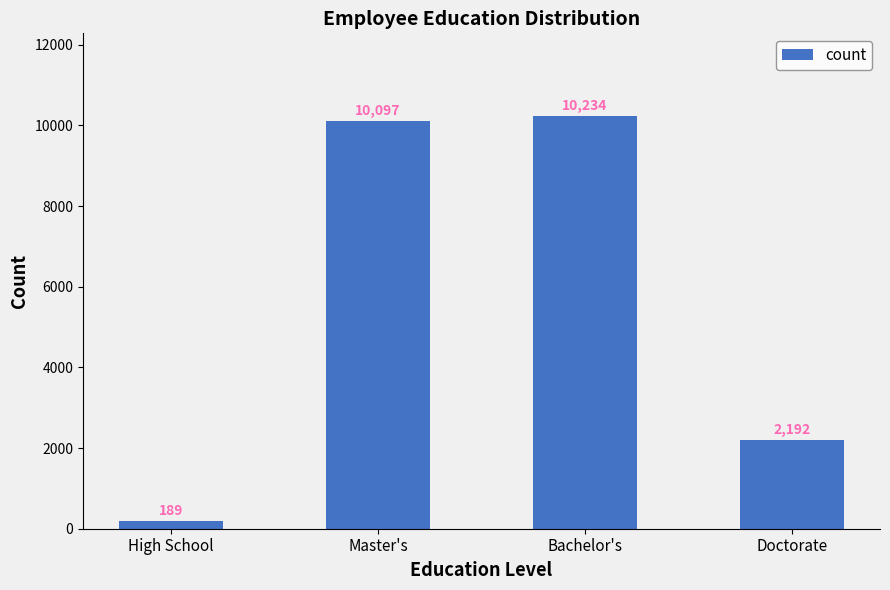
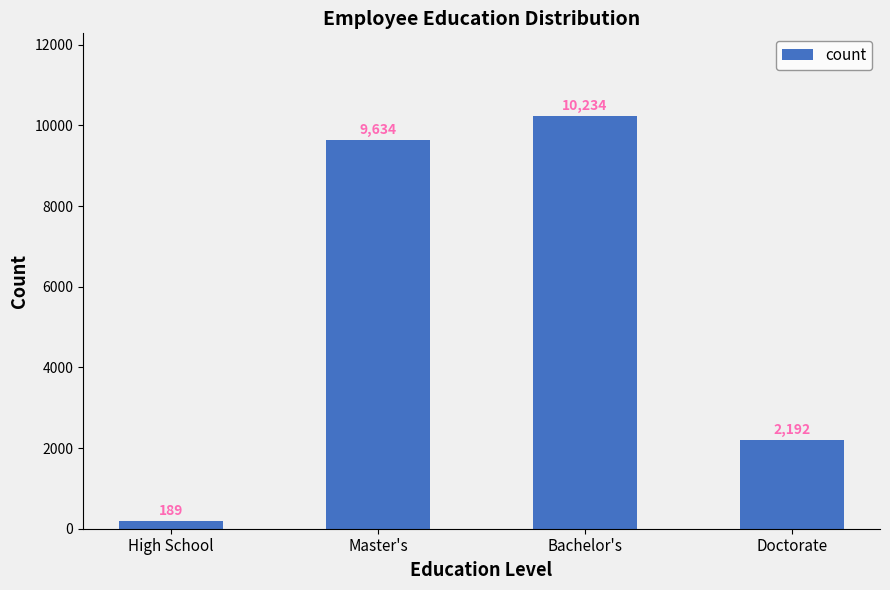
  {
    "High School": "189",
-   "Master's": "10,097",
+   "Master's": "9,634",
    "Bachelor's": "10,234",
    "Doctorate": "2,192"
  }
